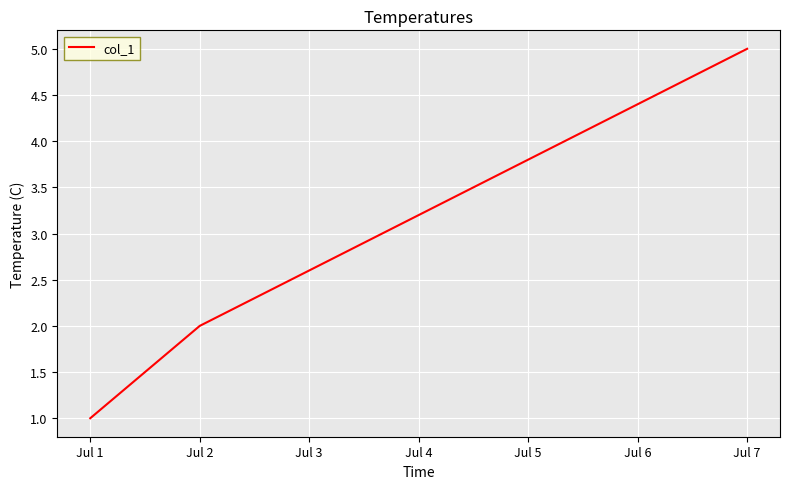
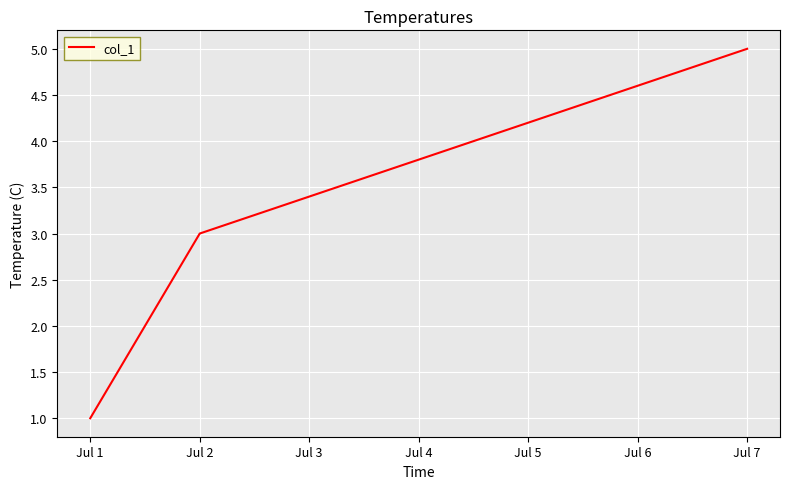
  {
    "Jul 1": 1,
-   "Jul 2": 2,
+   "Jul 2": 3,
    "Jul 7": 5
  }
